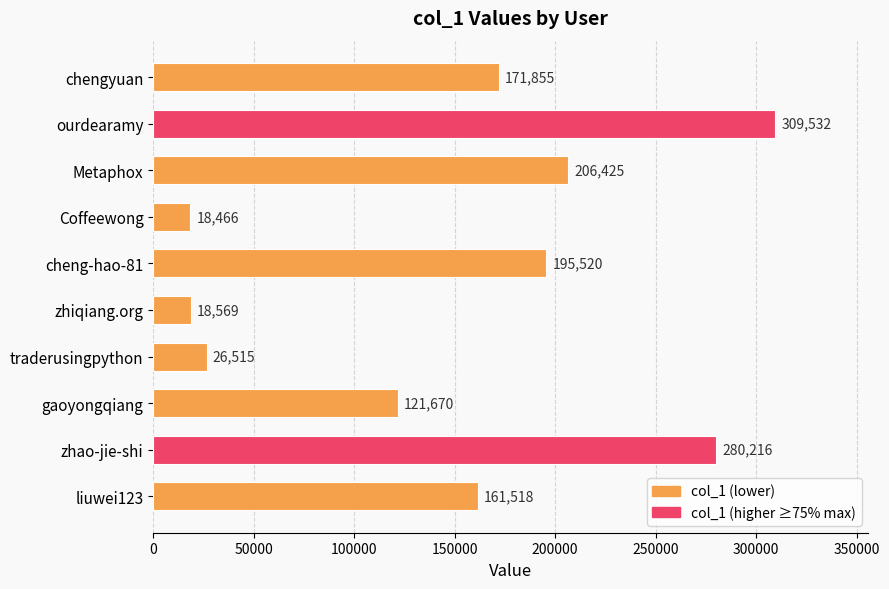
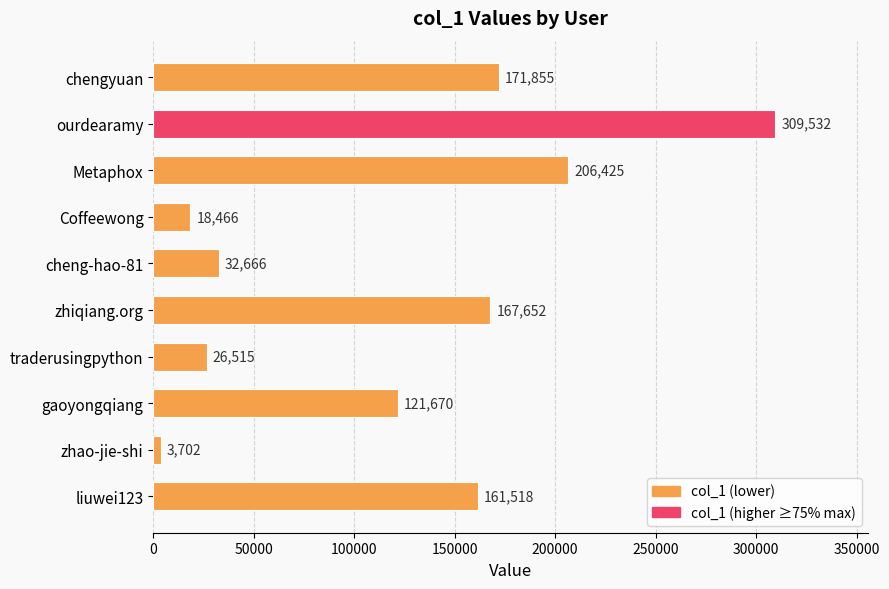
  {
    "chengyuan": "171,855",
    "ourdearamy": "309,532",
    "Metaphox": "206,425",
    "Coffeewong": "18,466",
-   "cheng-hao-81": "195,520",
-   "zhiqiang.org": "18,569",
+   "cheng-hao-81": "32,666",
+   "zhiqiang.org": "167,652",
    "traderusingpython": "26,515",
    "gaoyongqiang": "121,670",
-   "zhao-jie-shi": "280,216",
+   "zhao-jie-shi": "3,702",
    "liuwei123": "161,518"
  }
